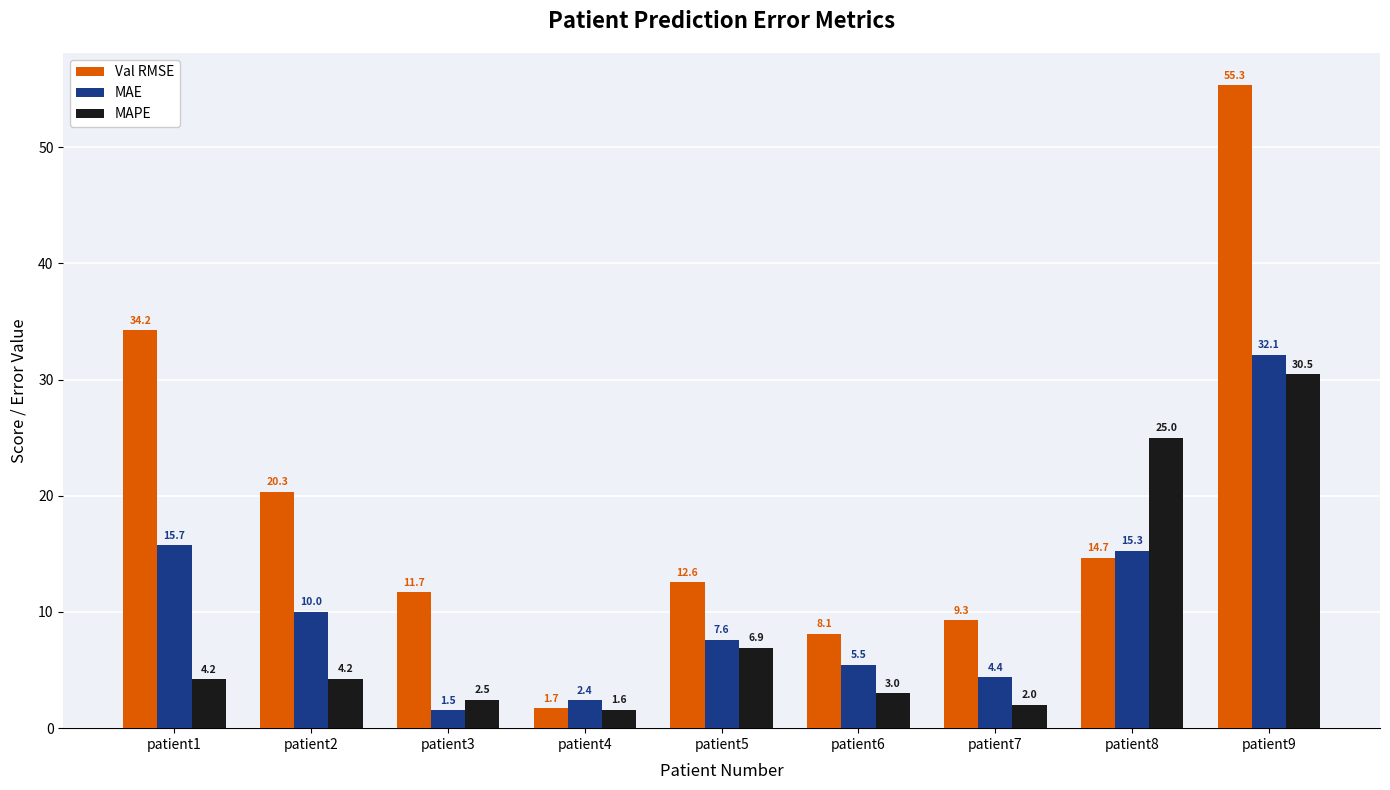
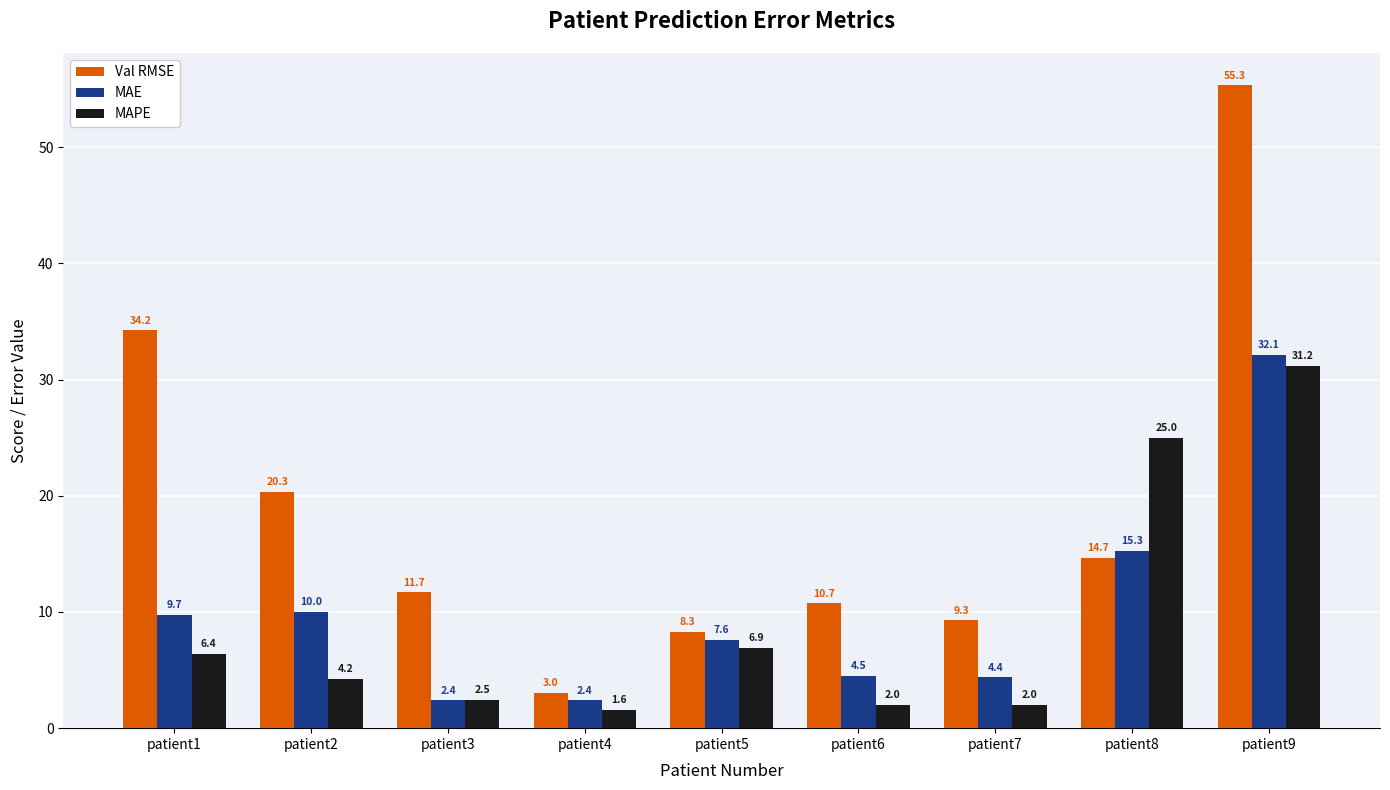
  {
    "Val RMSE": {
      "patient1": 34.2,
      "patient2": 20.3,
      "patient3": 11.7,
-     "patient4": 1.7,
-     "patient5": 12.6,
-     "patient6": 8.1,
+     "patient4": 3.0,
+     "patient5": 8.3,
+     "patient6": 10.7,
      "patient7": 9.3,
      "patient8": 14.7,
      "patient9": 55.3
    },
    "MAE": {
-     "patient1": 15.7,
+     "patient1": 9.7,
      "patient2": 10.0,
-     "patient3": 1.5,
+     "patient3": 2.4,
      "patient4": 2.4,
      "patient5": 7.6,
-     "patient6": 5.5,
+     "patient6": 4.5,
      "patient7": 4.4,
      "patient8": 15.3,
      "patient9": 32.1
    },
    "MAPE": {
-     "patient1": 4.2,
+     "patient1": 6.4,
      "patient2": 4.2,
      "patient3": 2.5,
      "patient4": 1.6,
      "patient5": 6.9,
-     "patient6": 3.0,
+     "patient6": 2.0,
      "patient7": 2.0,
      "patient8": 25.0,
-     "patient9": 30.5
+     "patient9": 31.2
    }
  }
